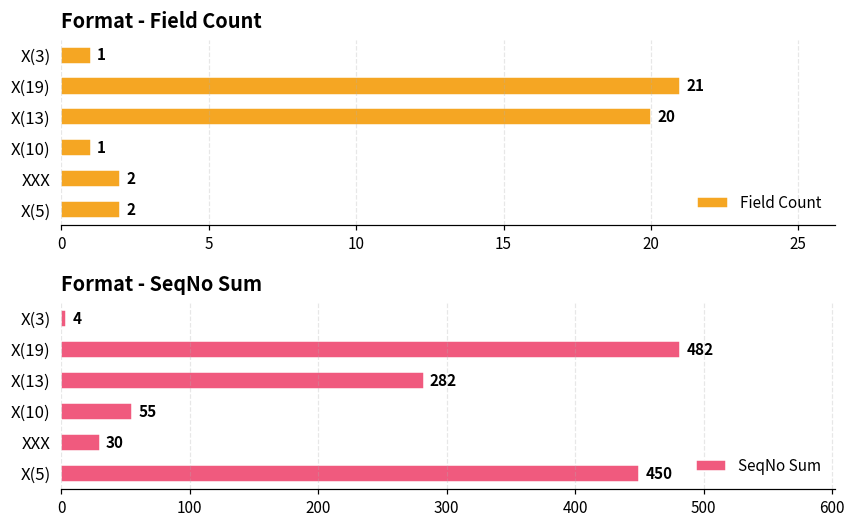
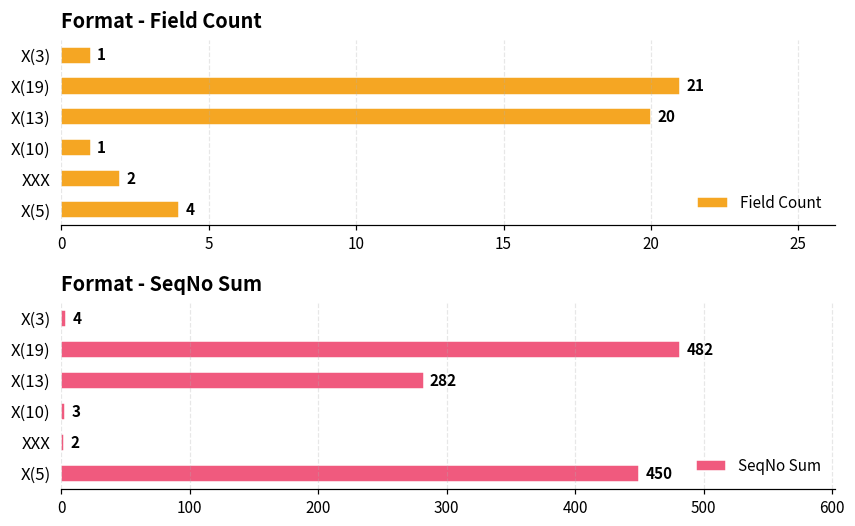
  {
    "Format - Field Count": {
      "X(3)": 1,
      "X(19)": 21,
      "X(13)": 20,
      "X(10)": 1,
      "XXX": 2,
-     "X(5)": 2
+     "X(5)": 4
    },
    "Format - SeqNo Sum": {
      "X(3)": 4,
      "X(19)": 482,
      "X(13)": 282,
-     "X(10)": 55,
-     "XXX": 30,
+     "X(10)": 3,
+     "XXX": 2,
      "X(5)": 450
    }
  }
